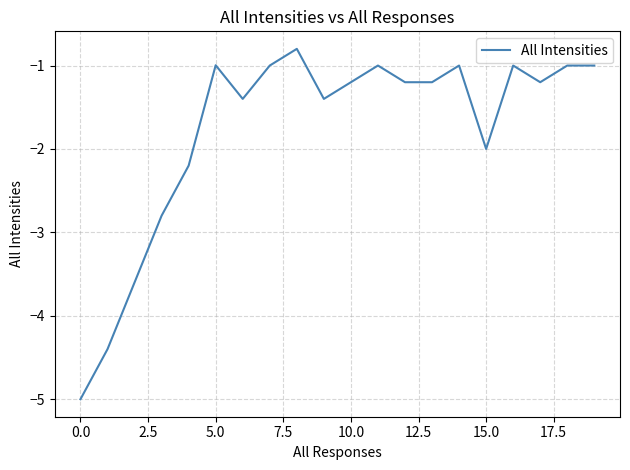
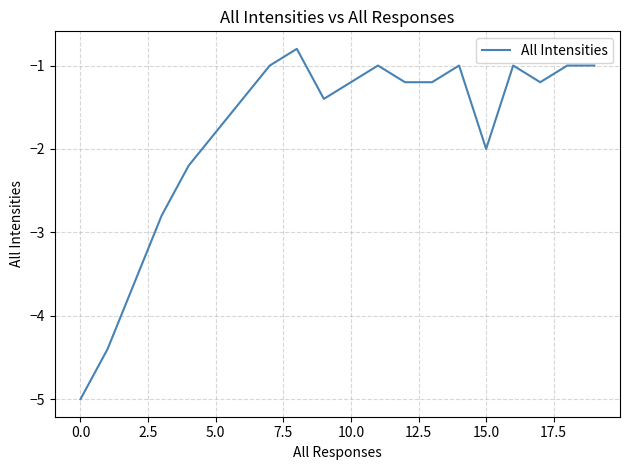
  {
    "0.0": -5.0,
-   "5.0": -1.0,
+   "5.0": -1.8,
    "10.0": -1.2,
    "15.0": -2.0
  }
